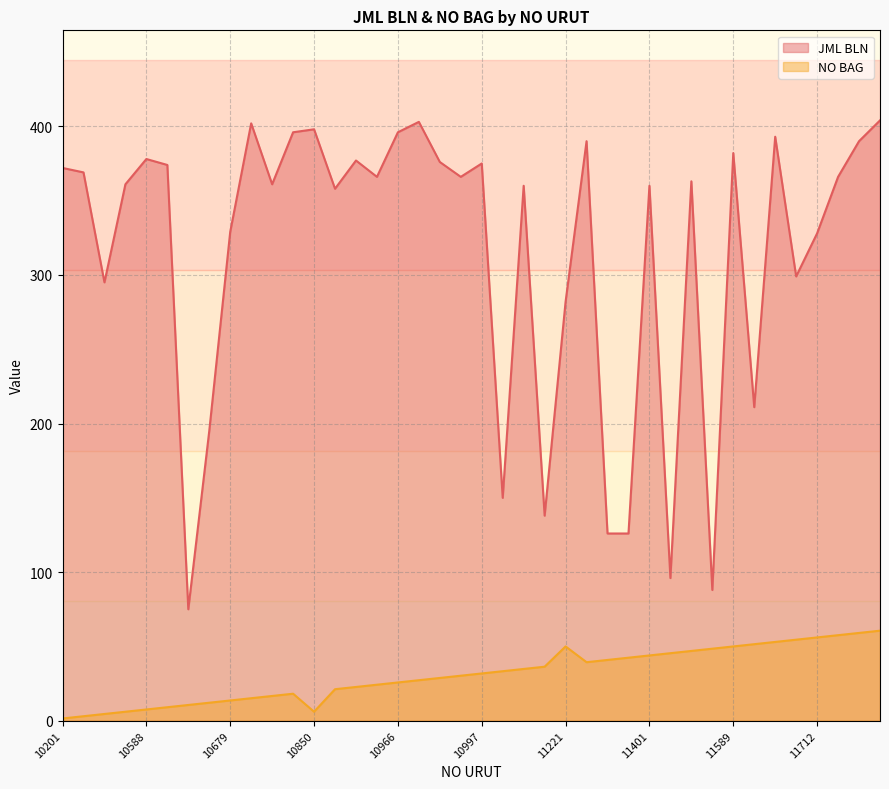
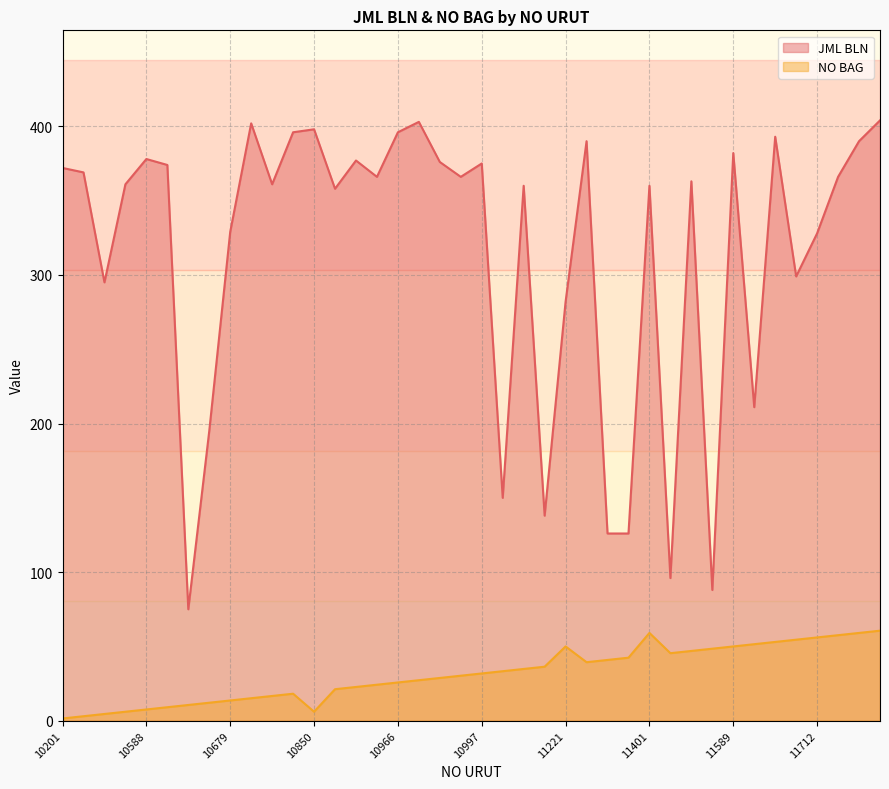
  {
    "JML BLN": {
      "10201": 372,
      "10588": 378,
      "10679": 329,
      "10850": 398,
      "10966": 396,
      "10997": 375,
      "11221": 282,
      "11401": 360,
      "11589": 382,
      "11712": 328
    },
    "NO BAG": {
      "10201": 2,
      "10588": 8,
      "10679": 14,
      "10850": 6,
      "10966": 26,
      "10997": 32,
      "11221": 50,
-     "11401": 44,
+     "11401": 59,
      "11589": 50,
      "11712": 56
    }
  }
